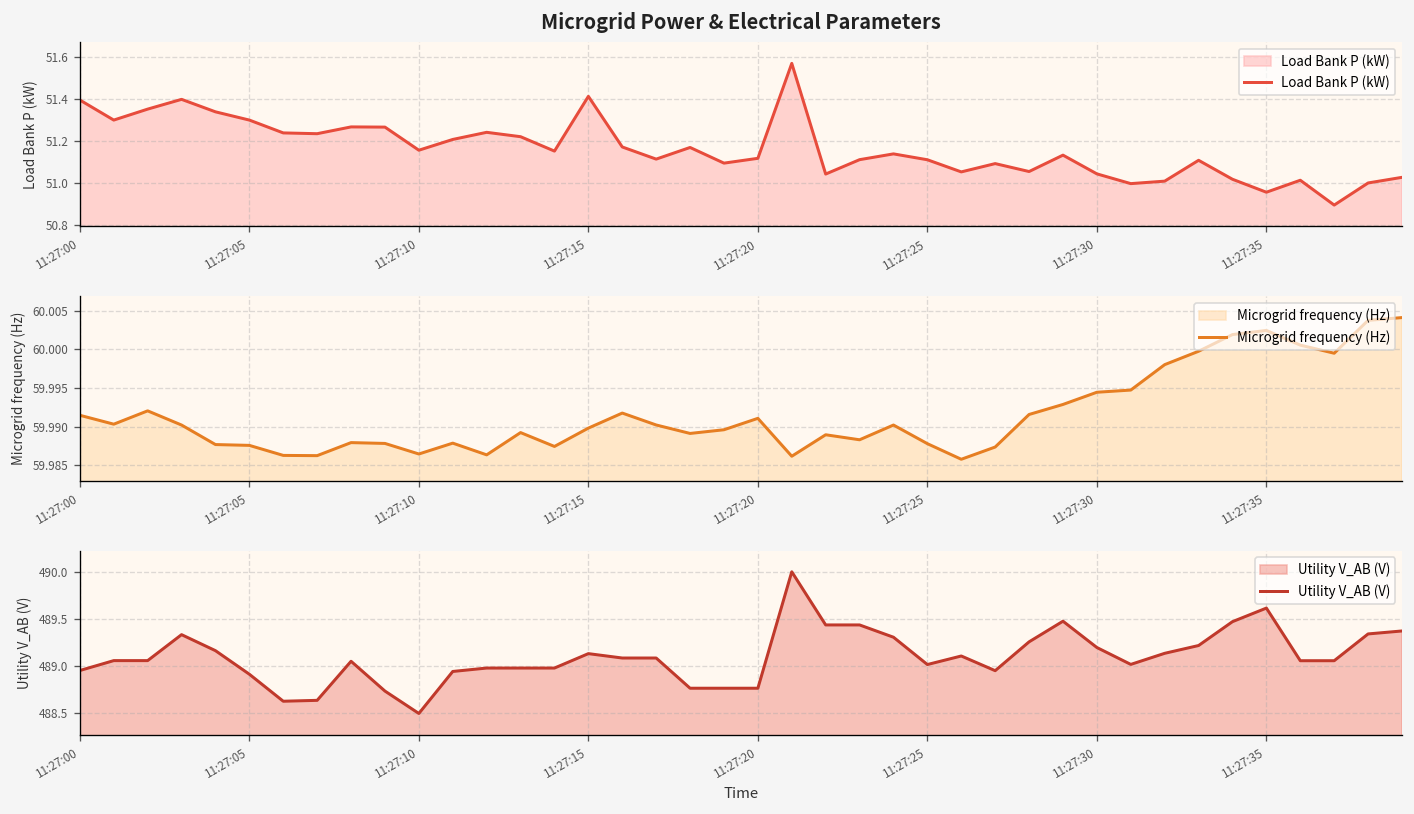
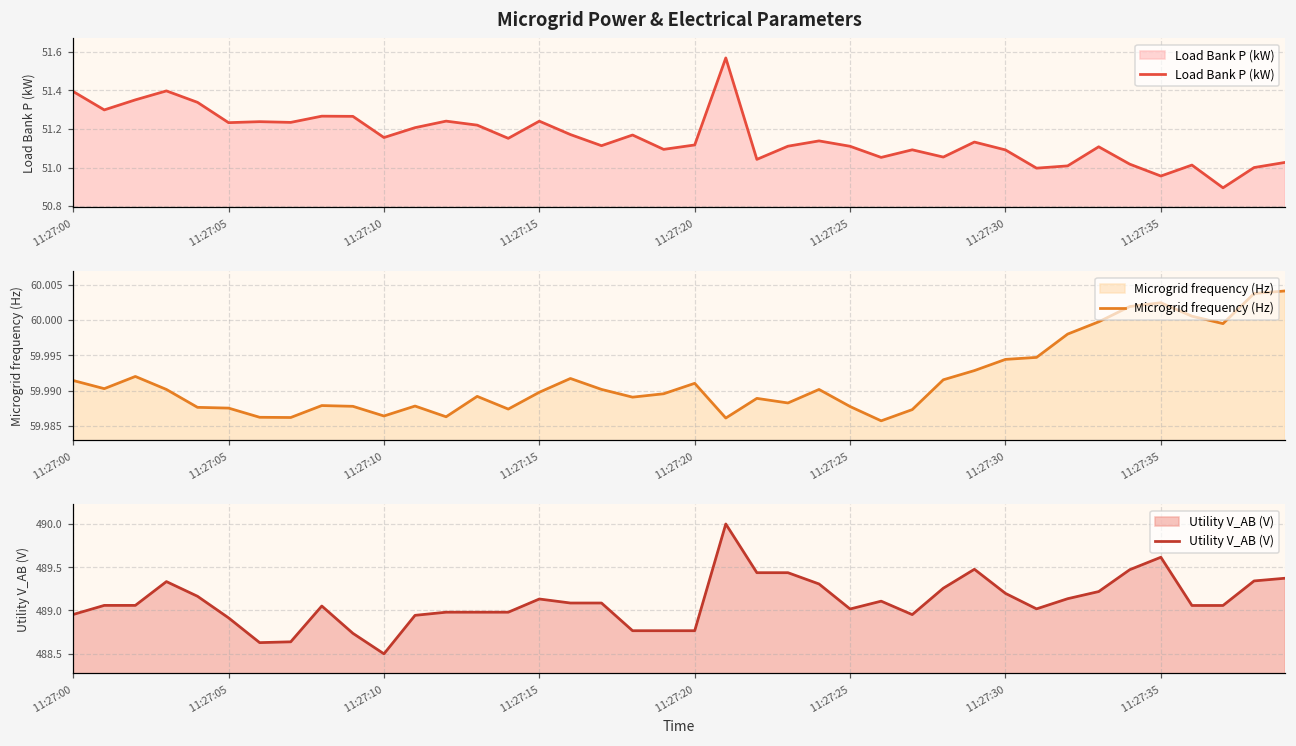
  {
    "Microgrid Power & Electrical Parameters": {
      "11:27:00": 51.39,
-     "11:27:05": 51.30,
+     "11:27:05": 51.23,
      "11:27:10": 51.16,
-     "11:27:15": 51.41,
+     "11:27:15": 51.24,
      "11:27:20": 51.12,
      "11:27:25": 51.11,
-     "11:27:30": 51.04,
+     "11:27:30": 51.09,
      "11:27:35": 50.96
    }
  }
